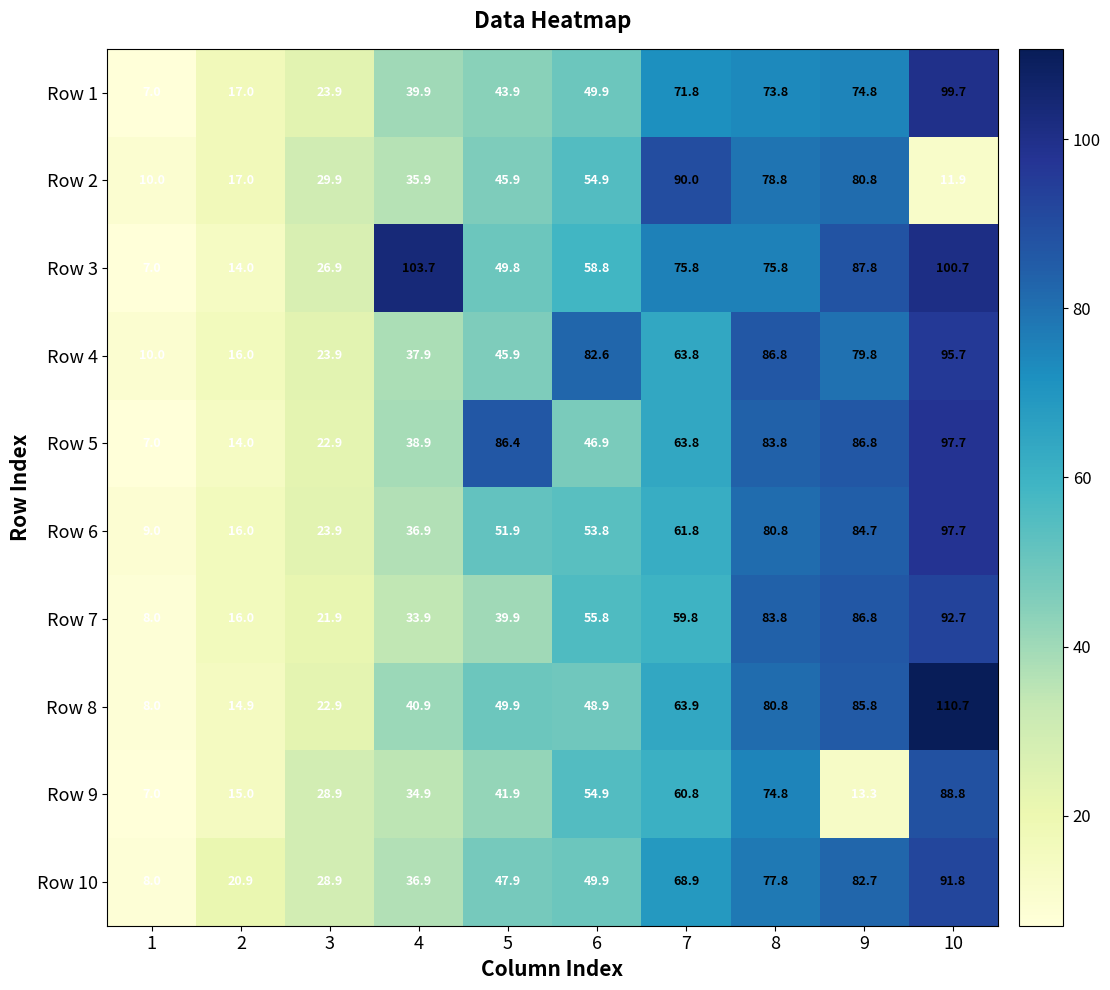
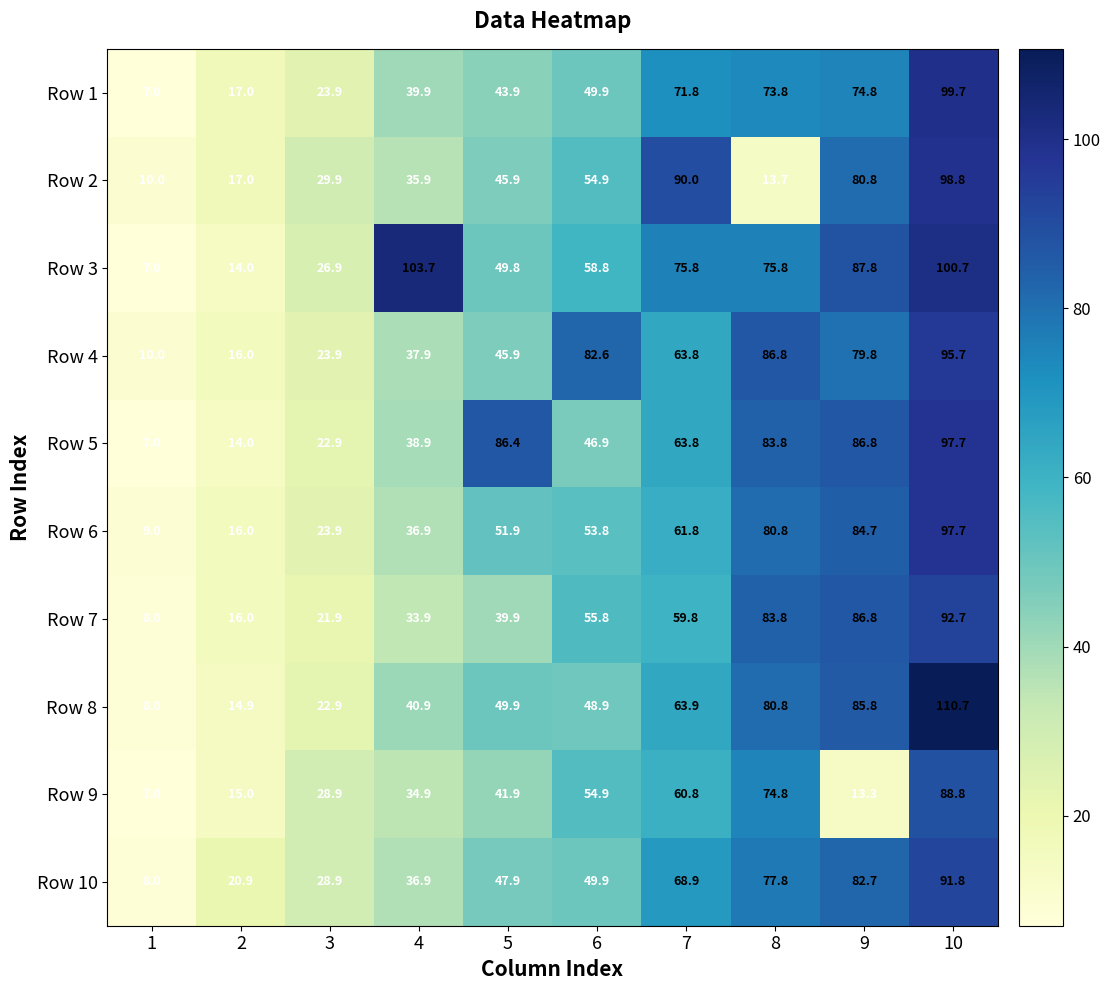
  {
    "Row 1": {
      "2": 17.0,
      "3": 23.9,
      "4": 39.9,
      "5": 43.9,
      "6": 49.9,
      "7": 71.8,
      "8": 73.8,
      "9": 74.8,
      "10": 99.7
    },
    "Row 2": {
      "2": 17.0,
      "3": 29.9,
      "4": 35.9,
      "5": 45.9,
      "6": 54.9,
      "7": 90.0,
-     "8": 78.8,
+     "8": 13.7,
      "9": 80.8,
-     "10": 11.9
+     "10": 98.8
    },
    "Row 3": {
      "2": 14.0,
      "3": 26.9,
      "4": 103.7,
      "5": 49.8,
      "6": 58.8,
      "7": 75.8,
      "8": 75.8,
      "9": 87.8,
      "10": 100.7
    },
    "Row 4": {
      "2": 16.0,
      "3": 23.9,
      "4": 37.9,
      "5": 45.9,
      "6": 82.6,
      "7": 63.8,
      "8": 86.8,
      "9": 79.8,
      "10": 95.7
    },
    "Row 5": {
      "2": 14.0,
      "3": 22.9,
      "4": 38.9,
      "5": 86.4,
      "6": 46.9,
      "7": 63.8,
      "8": 83.8,
      "9": 86.8,
      "10": 97.7
    },
    "Row 6": {
      "2": 16.0,
      "3": 23.9,
      "4": 36.9,
      "5": 51.9,
      "6": 53.8,
      "7": 61.8,
      "8": 80.8,
      "9": 84.7,
      "10": 97.7
    },
    "Row 7": {
      "2": 16.0,
      "3": 21.9,
      "4": 33.9,
      "5": 39.9,
      "6": 55.8,
      "7": 59.8,
      "8": 83.8,
      "9": 86.8,
      "10": 92.7
    },
    "Row 8": {
      "2": 14.9,
      "3": 22.9,
      "4": 40.9,
      "5": 49.9,
      "6": 48.9,
      "7": 63.9,
      "8": 80.8,
      "9": 85.8,
      "10": 110.7
    },
    "Row 9": {
      "2": 15.0,
      "3": 28.9,
      "4": 34.9,
      "5": 41.9,
      "6": 54.9,
      "7": 60.8,
      "8": 74.8,
      "9": 13.3,
      "10": 88.8
    },
    "Row 10": {
      "2": 20.9,
      "3": 28.9,
      "4": 36.9,
      "5": 47.9,
      "6": 49.9,
      "7": 68.9,
      "8": 77.8,
      "9": 82.7,
      "10": 91.8
    }
  }
